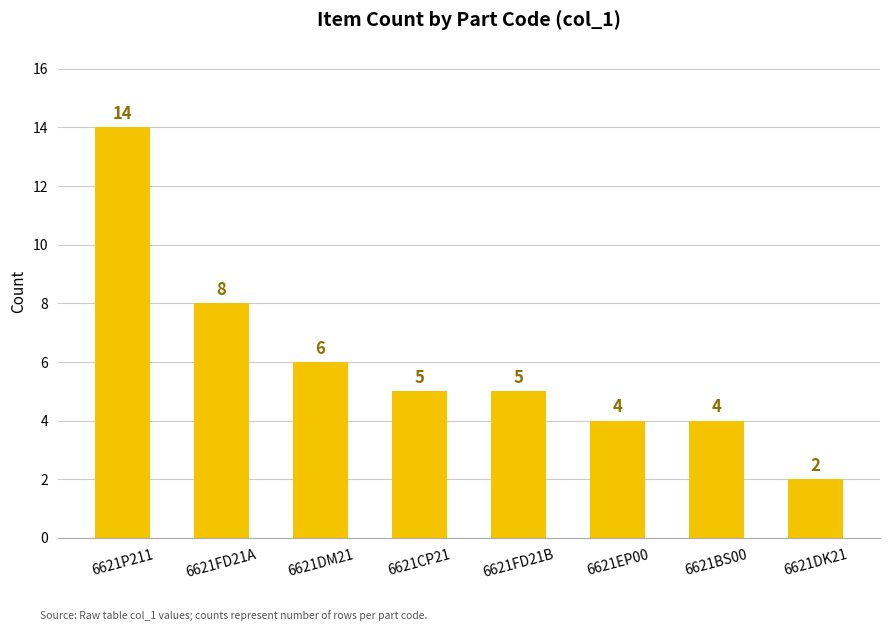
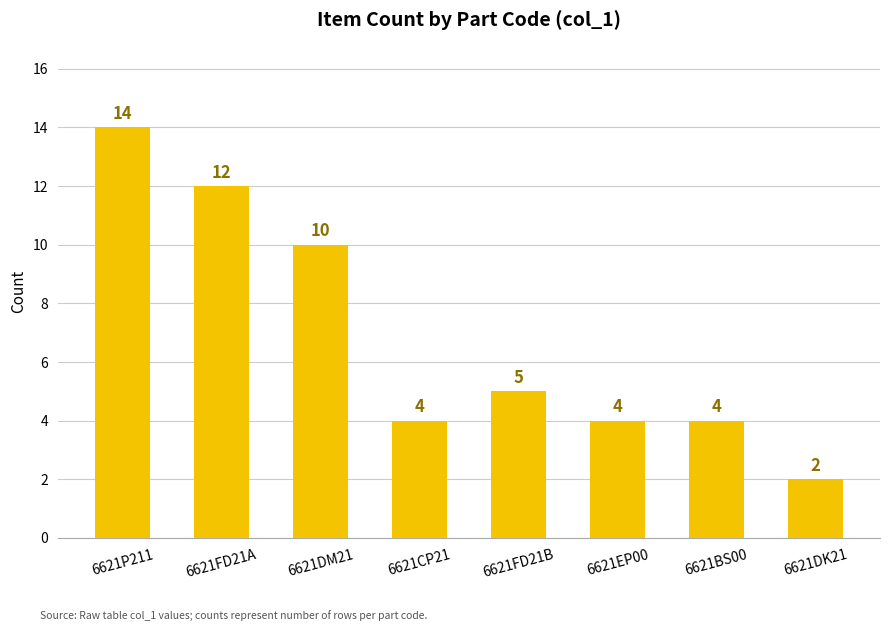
  {
    "6621P211": 14,
-   "6621FD21A": 8,
-   "6621DM21": 6,
-   "6621CP21": 5,
+   "6621FD21A": 12,
+   "6621DM21": 10,
+   "6621CP21": 4,
    "6621FD21B": 5,
    "6621EP00": 4,
    "6621BS00": 4,
    "6621DK21": 2
  }
